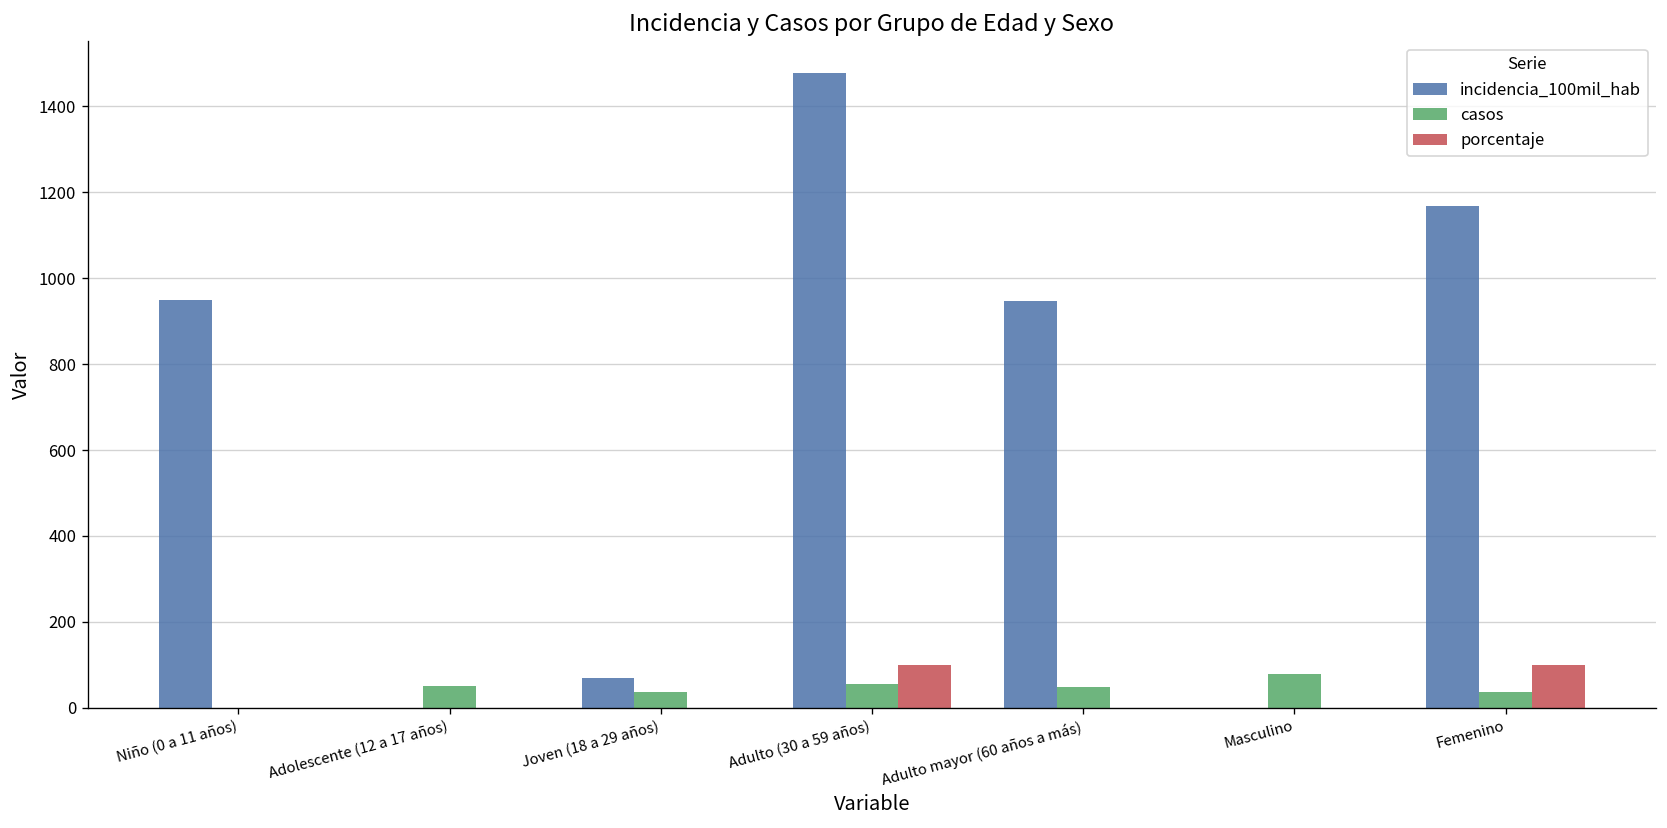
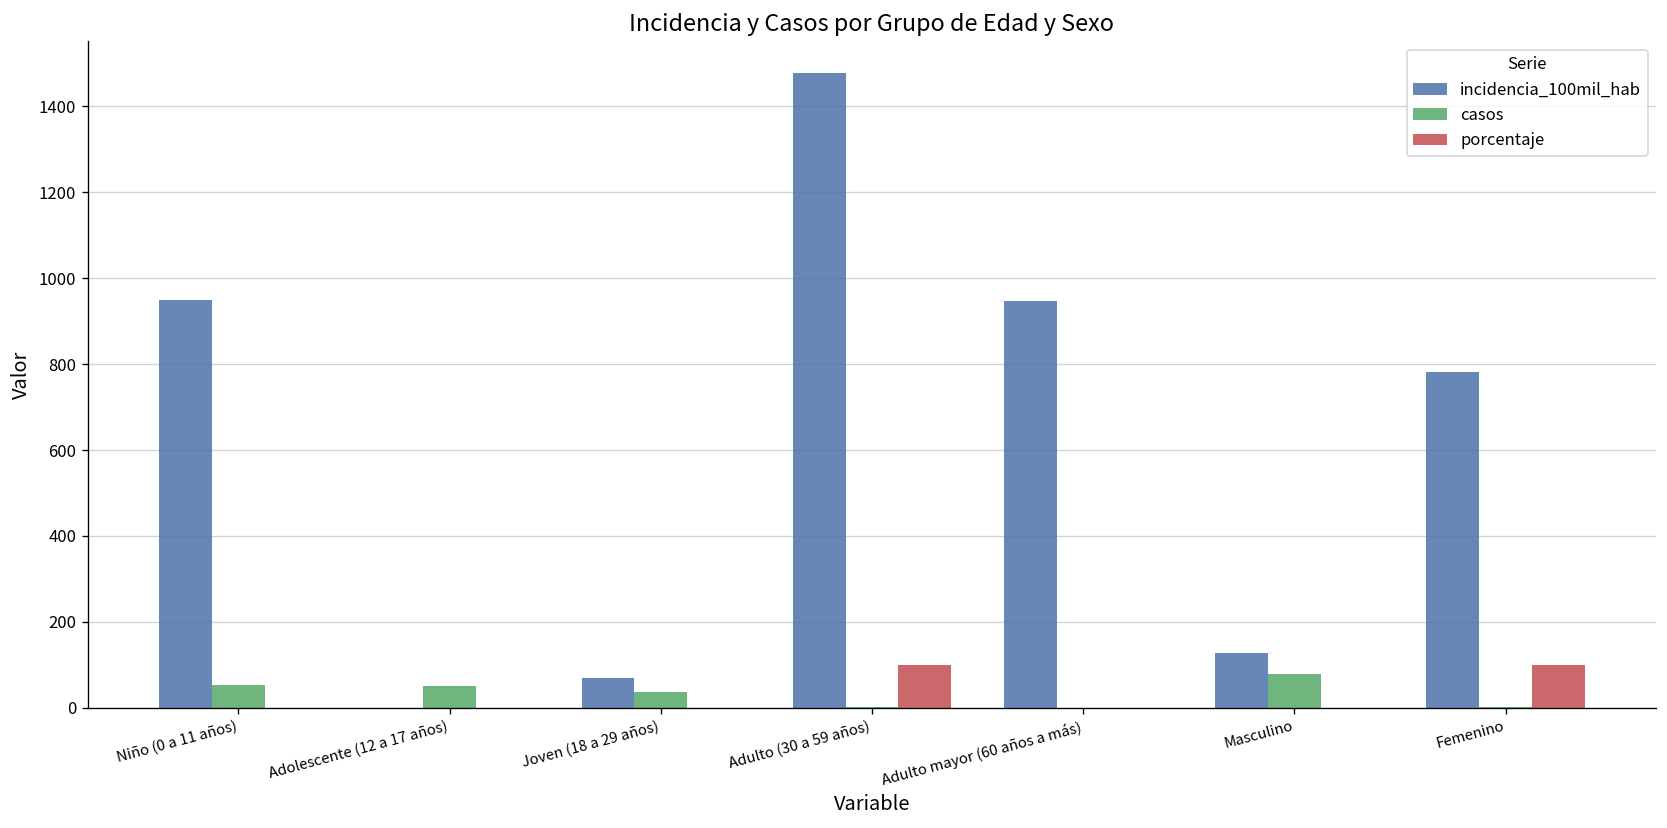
  {
    "incidencia_100mil_hab": {
      "Niño (0 a 11 años)": 950,
      "Adolescente (12 a 17 años)": 0,
      "Joven (18 a 29 años)": 70,
      "Adulto (30 a 59 años)": 1480,
      "Adulto mayor (60 años a más)": 950,
-     "Masculino": 0,
-     "Femenino": 1170
+     "Masculino": 130,
+     "Femenino": 780
    },
    "casos": {
-     "Niño (0 a 11 años)": 0,
+     "Niño (0 a 11 años)": 50,
      "Adolescente (12 a 17 años)": 50,
      "Joven (18 a 29 años)": 40,
-     "Adulto (30 a 59 años)": 60,
-     "Adulto mayor (60 años a más)": 50,
+     "Adulto (30 a 59 años)": 0,
+     "Adulto mayor (60 años a más)": 0,
      "Masculino": 80,
-     "Femenino": 40
+     "Femenino": 0
    },
    "porcentaje": {
      "Niño (0 a 11 años)": 0,
      "Adolescente (12 a 17 años)": 0,
      "Joven (18 a 29 años)": 0,
      "Adulto (30 a 59 años)": 100,
      "Adulto mayor (60 años a más)": 0,
      "Masculino": 0,
      "Femenino": 100
    }
  }
